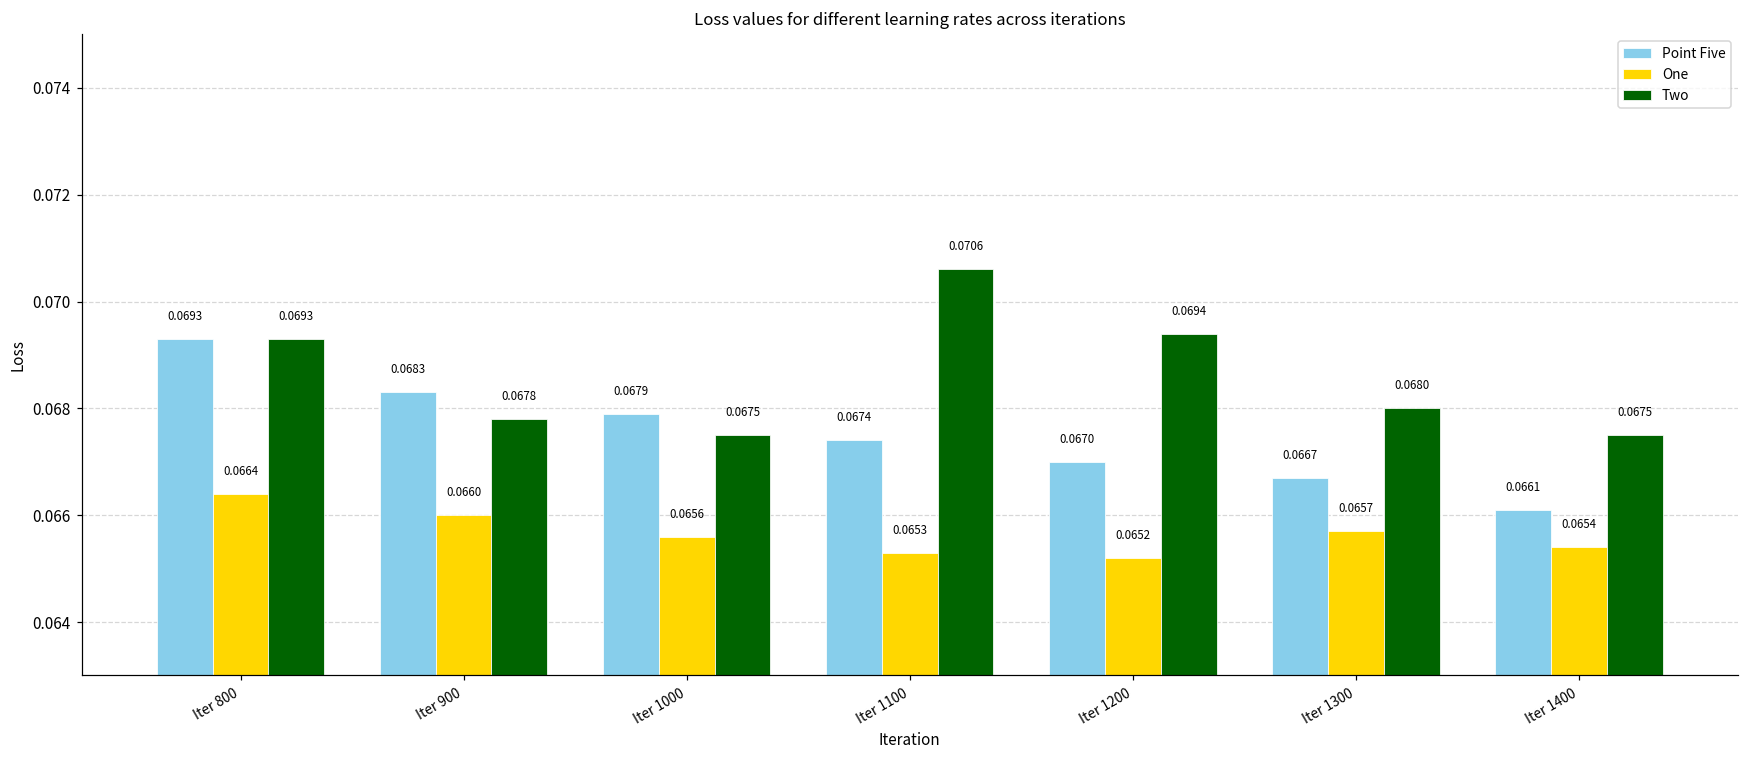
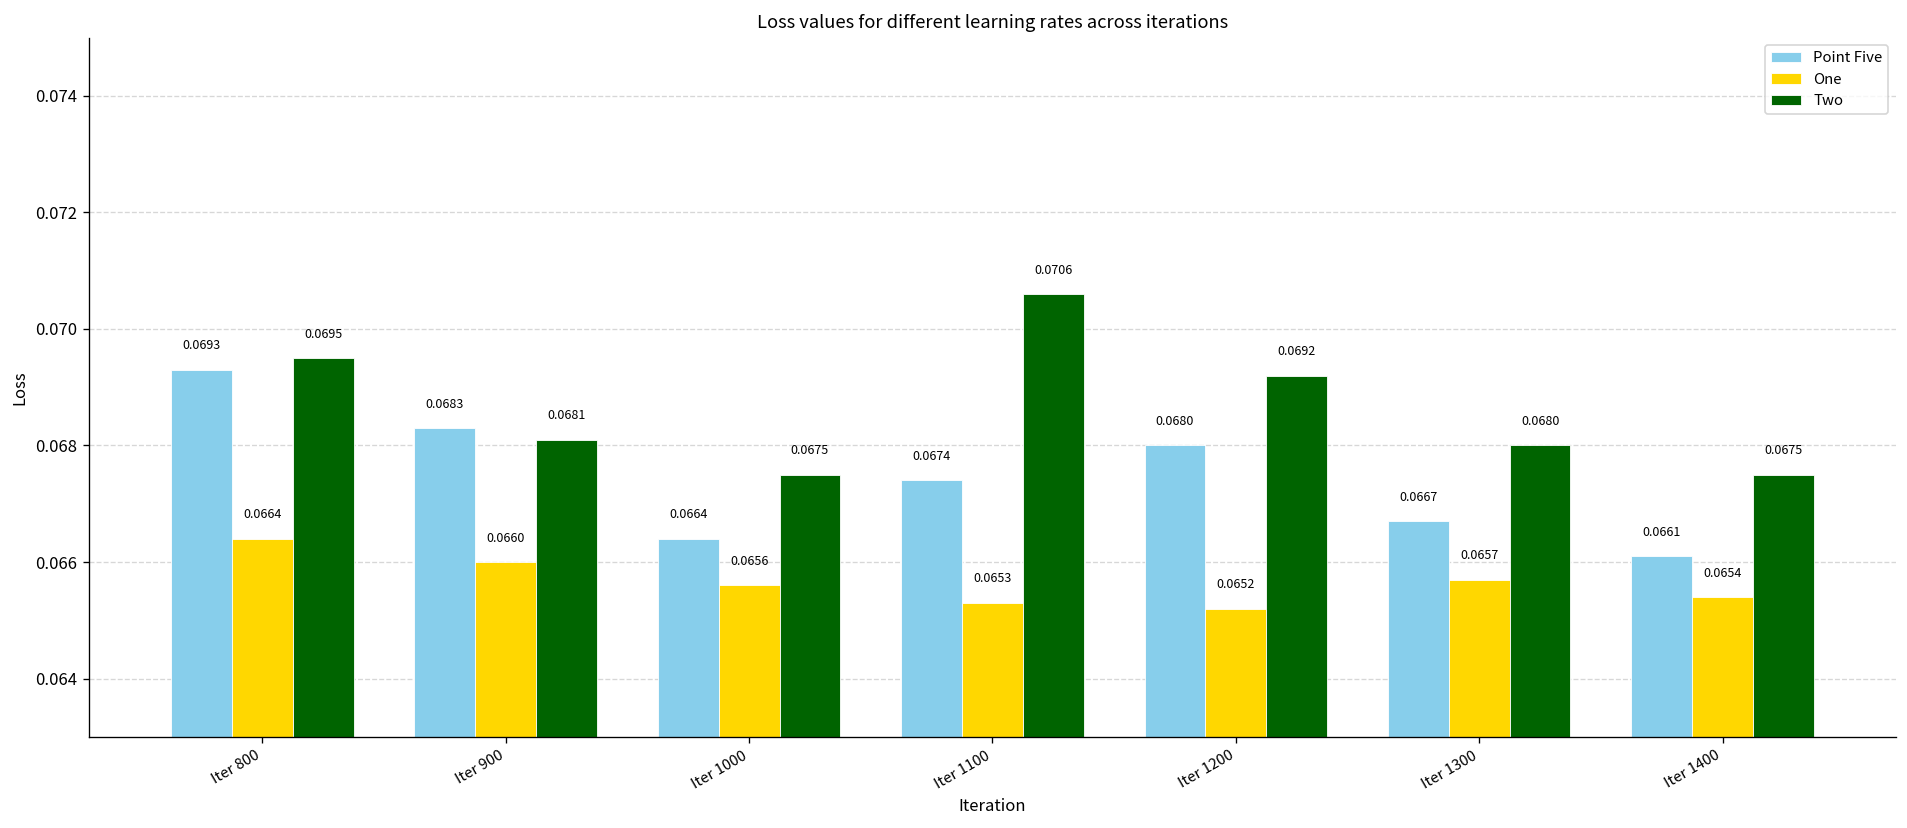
  {
    "Point Five": {
      "Iter 800": 0.0693,
      "Iter 900": 0.0683,
-     "Iter 1000": 0.0679,
+     "Iter 1000": 0.0664,
      "Iter 1100": 0.0674,
-     "Iter 1200": 0.0670,
+     "Iter 1200": 0.0680,
      "Iter 1300": 0.0667,
      "Iter 1400": 0.0661
    },
    "One": {
      "Iter 800": 0.0664,
      "Iter 900": 0.0660,
      "Iter 1000": 0.0656,
      "Iter 1100": 0.0653,
      "Iter 1200": 0.0652,
      "Iter 1300": 0.0657,
      "Iter 1400": 0.0654
    },
    "Two": {
-     "Iter 800": 0.0693,
-     "Iter 900": 0.0678,
+     "Iter 800": 0.0695,
+     "Iter 900": 0.0681,
      "Iter 1000": 0.0675,
      "Iter 1100": 0.0706,
-     "Iter 1200": 0.0694,
+     "Iter 1200": 0.0692,
      "Iter 1300": 0.0680,
      "Iter 1400": 0.0675
    }
  }
